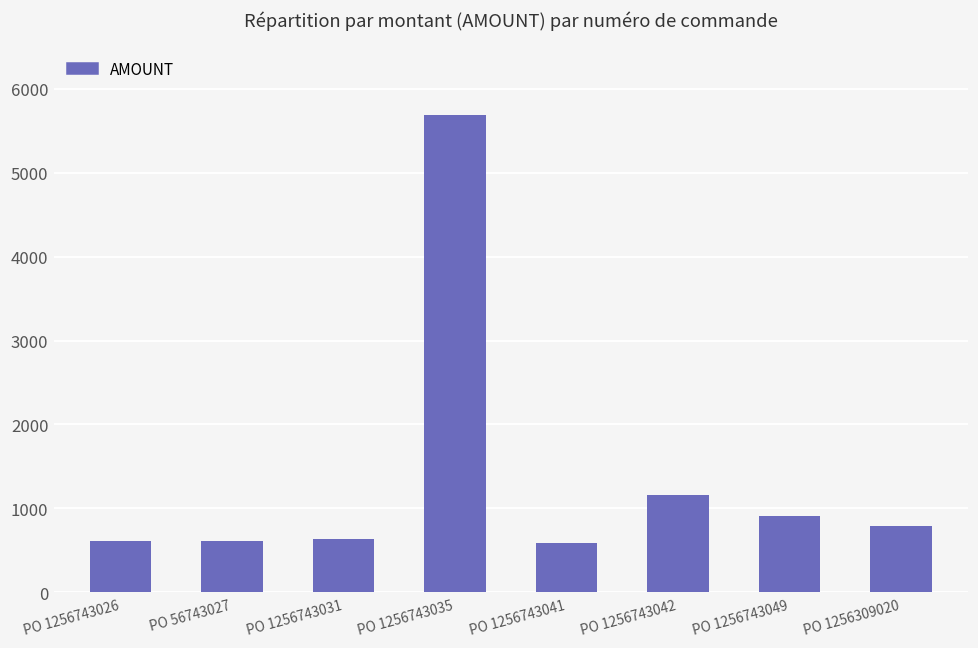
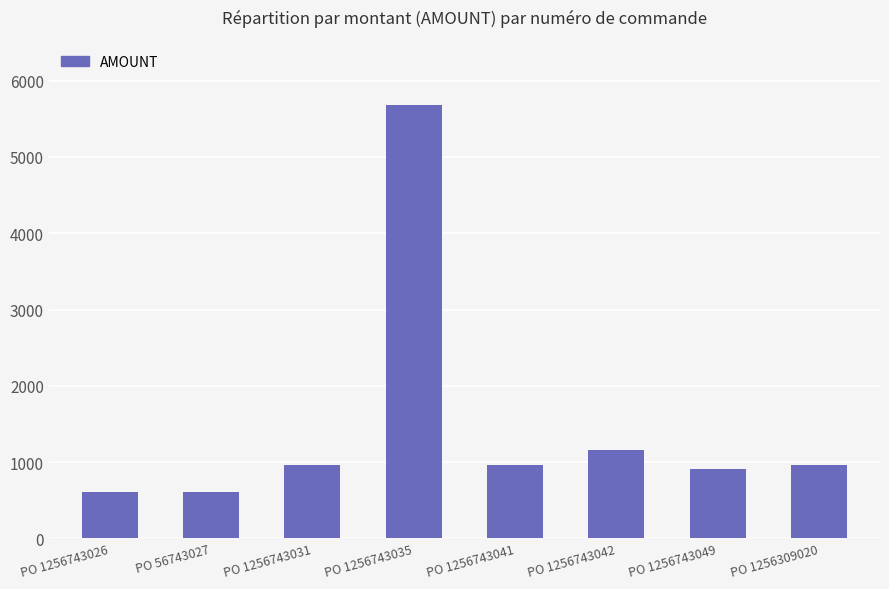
  {
    "PO 1256743026": 600,
    "PO 56743027": 600,
-   "PO 1256743031": 600,
+   "PO 1256743031": 1000,
    "PO 1256743035": 5700,
-   "PO 1256743041": 600,
+   "PO 1256743041": 1000,
    "PO 1256743042": 1200,
    "PO 1256743049": 900,
-   "PO 1256309020": 800
+   "PO 1256309020": 1000
  }
